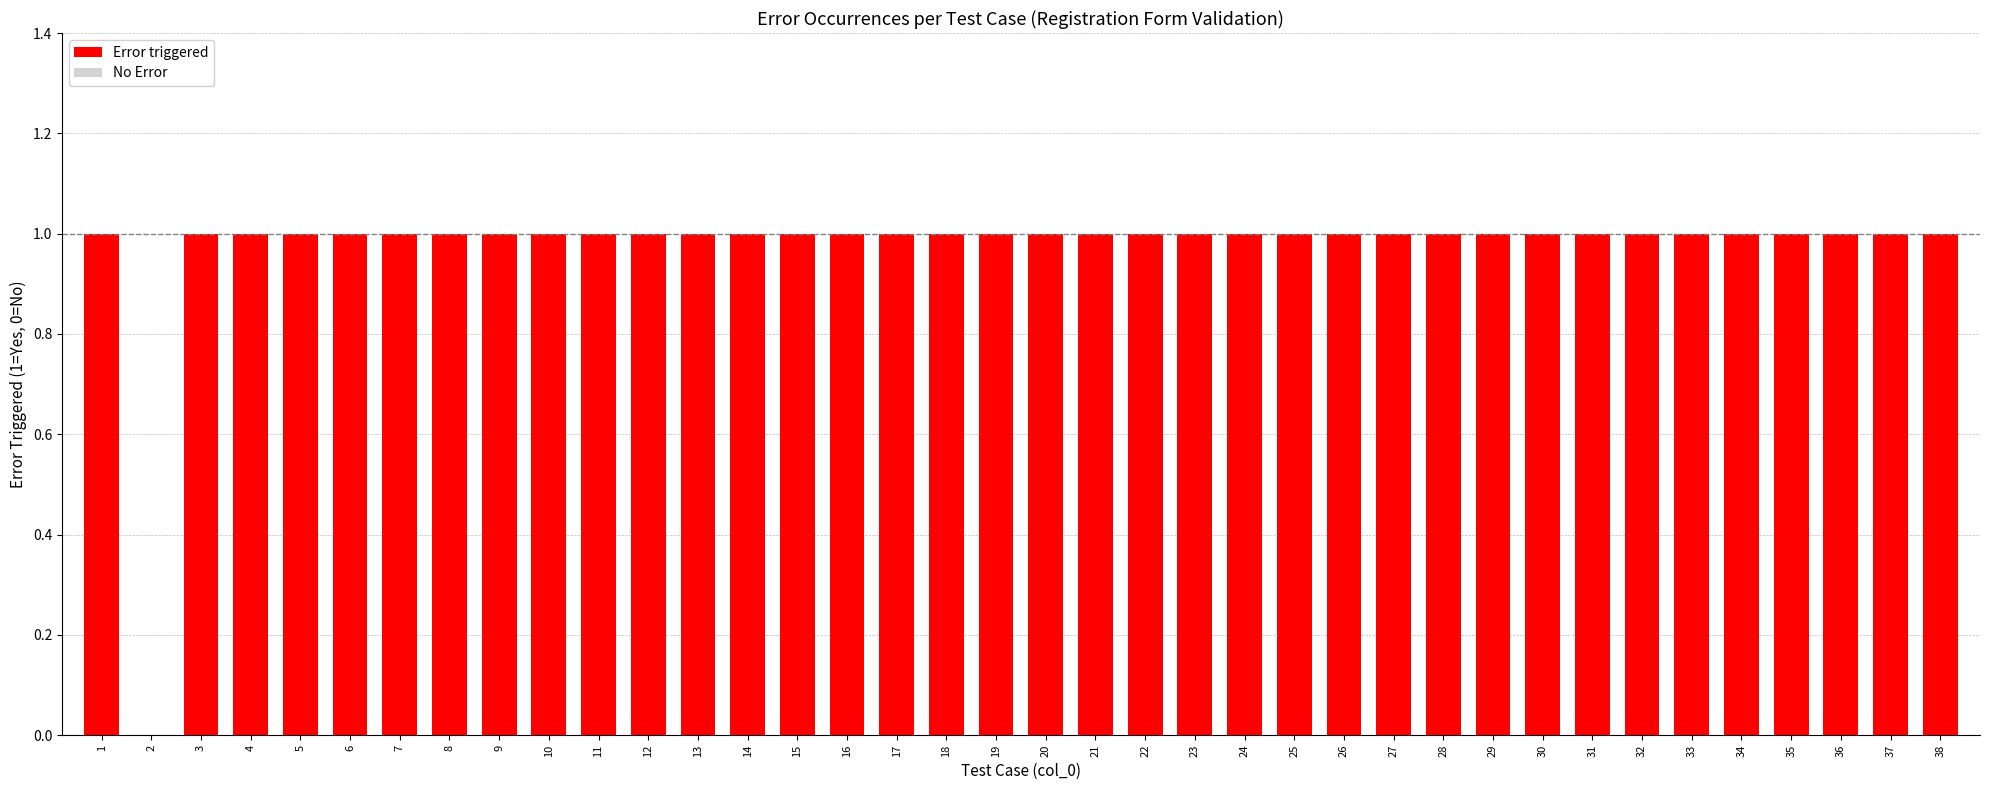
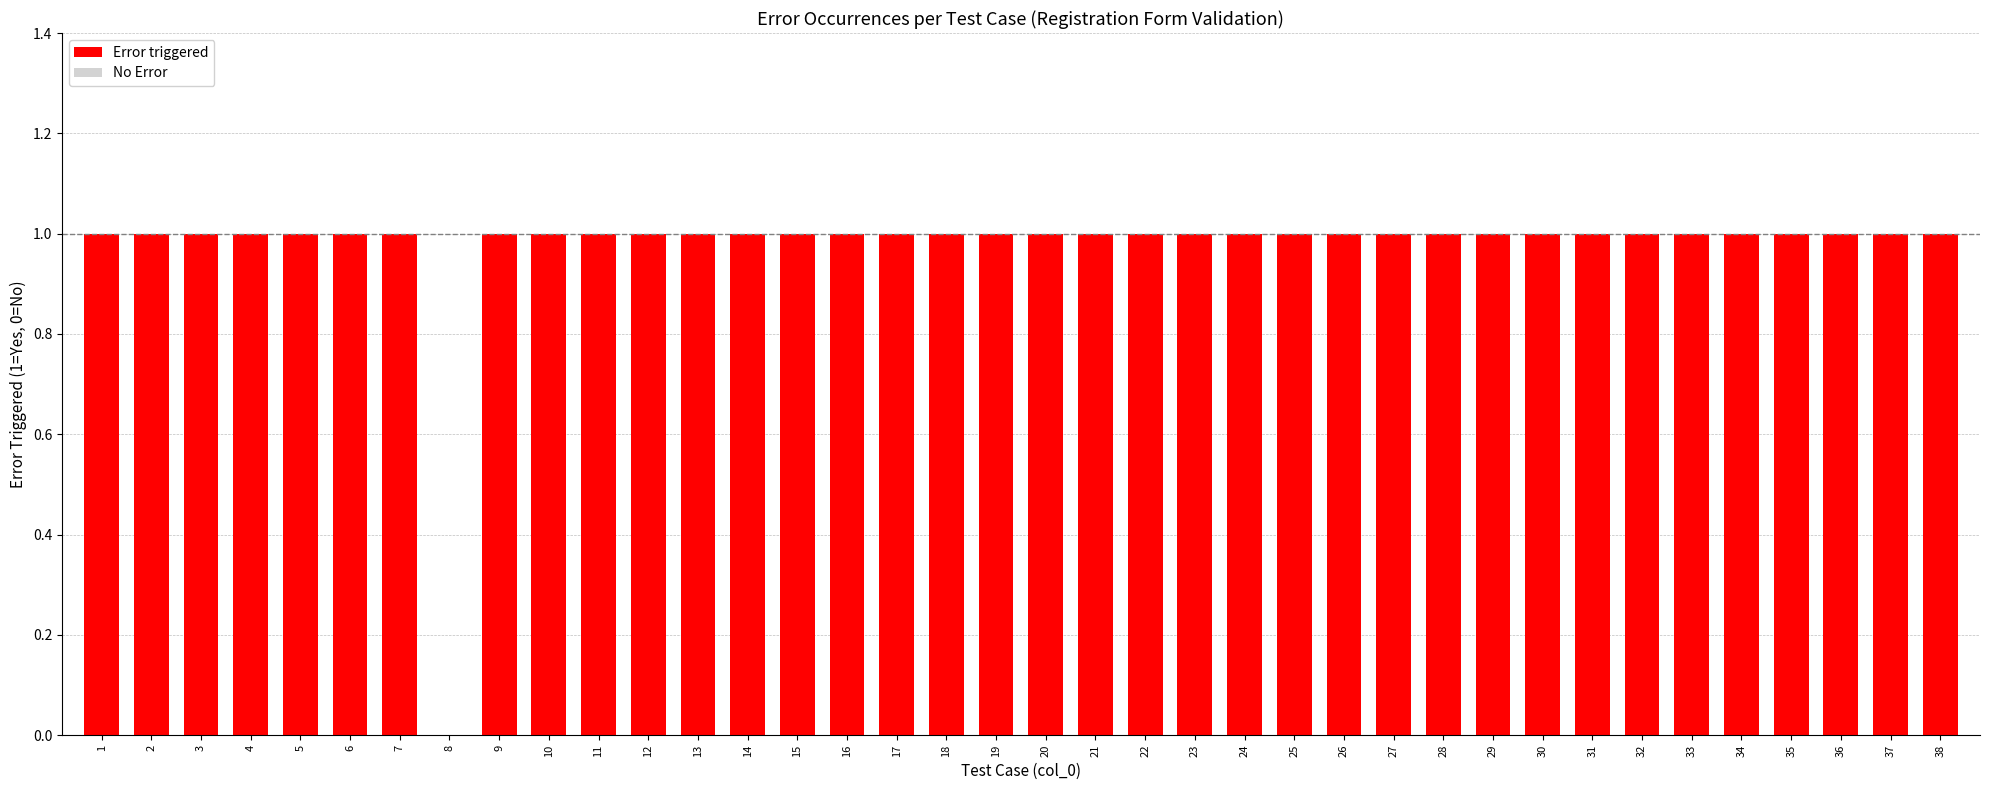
  {
    "1": 1,
-   "2": 0,
+   "2": 1,
    "3": 1,
    "4": 1,
    "5": 1,
    "6": 1,
    "7": 1,
-   "8": 1,
+   "8": 0,
    "9": 1,
    "10": 1,
    "11": 1,
    "12": 1,
    "13": 1,
    "14": 1,
    "15": 1,
    "16": 1,
    "17": 1,
    "18": 1,
    "19": 1,
    "20": 1,
    "21": 1,
    "22": 1,
    "23": 1,
    "24": 1,
    "25": 1,
    "26": 1,
    "27": 1,
    "28": 1,
    "29": 1,
    "30": 1,
    "31": 1,
    "32": 1,
    "33": 1,
    "34": 1,
    "35": 1,
    "36": 1,
    "37": 1,
    "38": 1
  }
